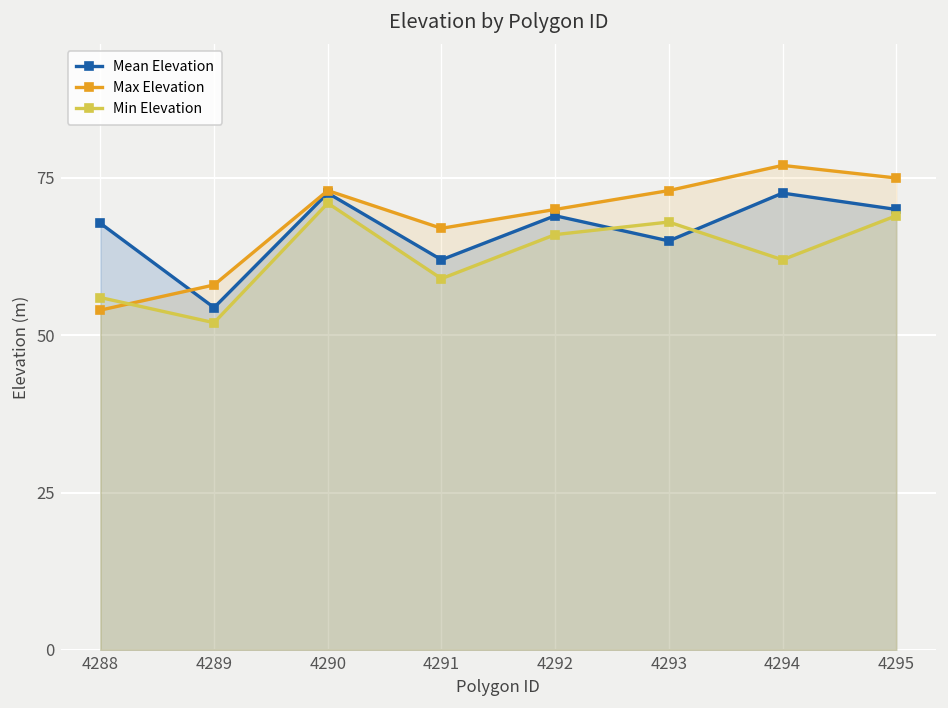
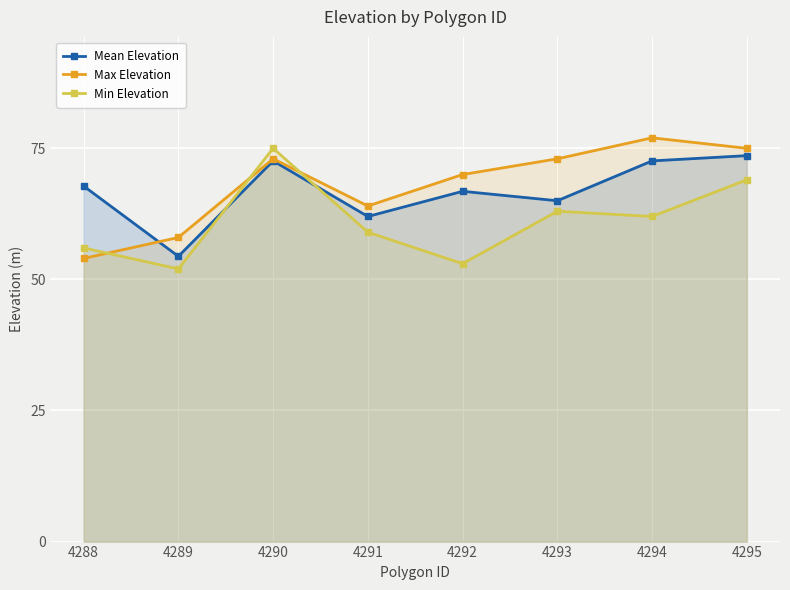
  {
    "Mean Elevation": {
      "4288": 68,
      "4289": 54,
      "4291": 62,
-     "4292": 69,
+     "4292": 67,
      "4293": 65,
      "4294": 73,
-     "4295": 70
+     "4295": 74
    },
    "Max Elevation": {
      "4288": 54,
      "4289": 58,
-     "4291": 67,
+     "4291": 64,
      "4292": 70,
      "4293": 73,
      "4294": 77,
      "4295": 75
    },
    "Min Elevation": {
      "4288": 56,
      "4289": 52,
-     "4290": 71,
+     "4290": 75,
      "4291": 59,
-     "4292": 66,
-     "4293": 68,
+     "4292": 53,
+     "4293": 63,
      "4294": 62,
      "4295": 69
    }
  }
